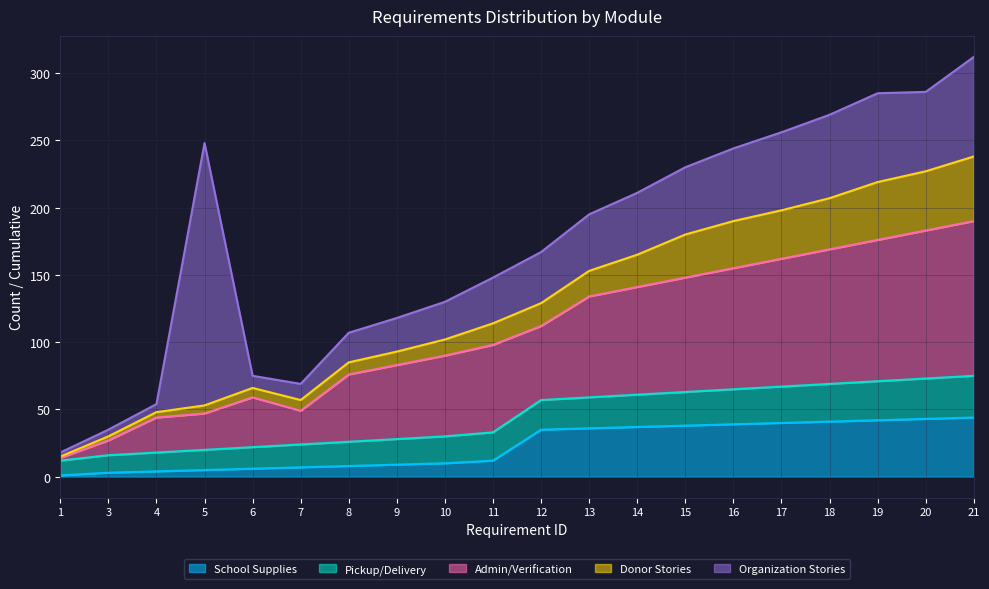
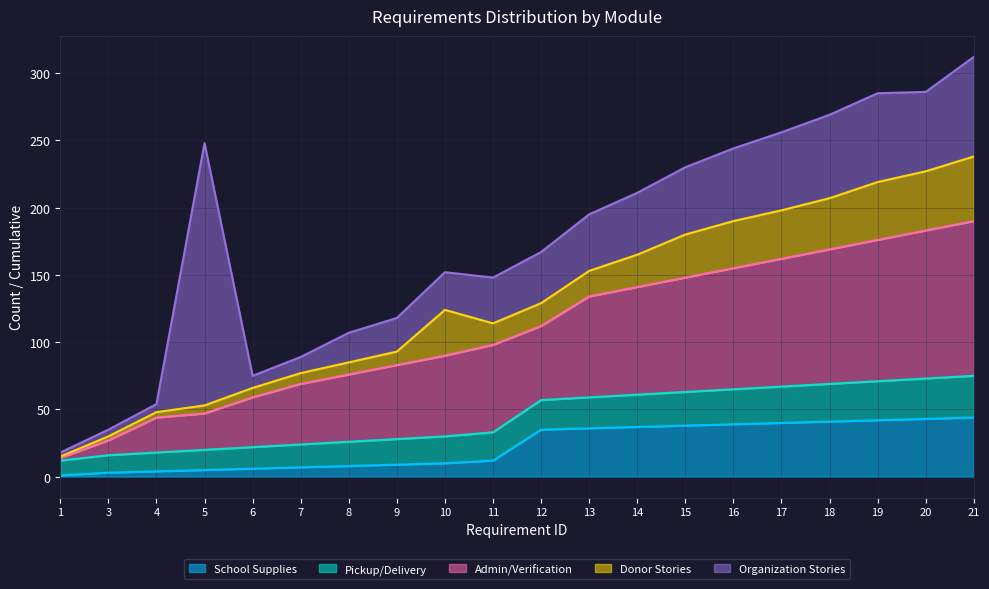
  {
    "Admin/Verification": {
      "3": 11,
      "4": 26,
      "5": 27,
      "6": 37,
-     "7": 25,
+     "7": 45,
      "8": 50,
      "9": 55,
      "10": 60,
      "11": 65,
      "12": 55,
      "13": 75,
      "14": 80,
      "15": 85,
      "16": 90,
      "17": 95,
      "18": 100,
      "19": 105,
      "20": 110,
      "21": 115
    },
    "Donor Stories": {
      "3": 3,
      "4": 4,
      "5": 6,
      "6": 7,
      "7": 8,
      "8": 9,
      "9": 10,
-     "10": 12,
+     "10": 34,
      "11": 16,
      "12": 17,
      "13": 19,
      "14": 24,
      "15": 32,
      "16": 35,
      "17": 36,
      "18": 38,
      "19": 43,
      "20": 44,
      "21": 48
    },
    "Organization Stories": {
      "1": 3,
      "3": 5,
      "4": 6,
      "5": 195,
      "6": 9,
      "7": 12,
      "8": 22,
      "9": 25,
      "10": 28,
      "11": 34,
      "12": 38,
      "13": 42,
      "14": 46,
      "15": 50,
      "16": 54,
      "17": 58,
      "18": 62,
      "19": 66,
      "20": 59,
      "21": 74
    }
  }
